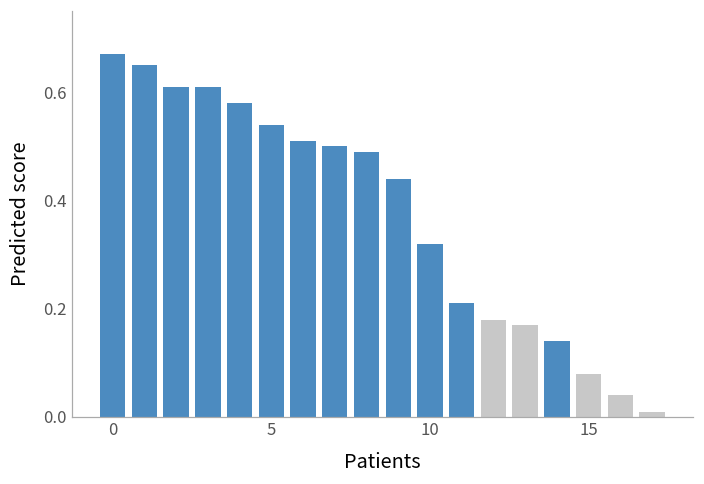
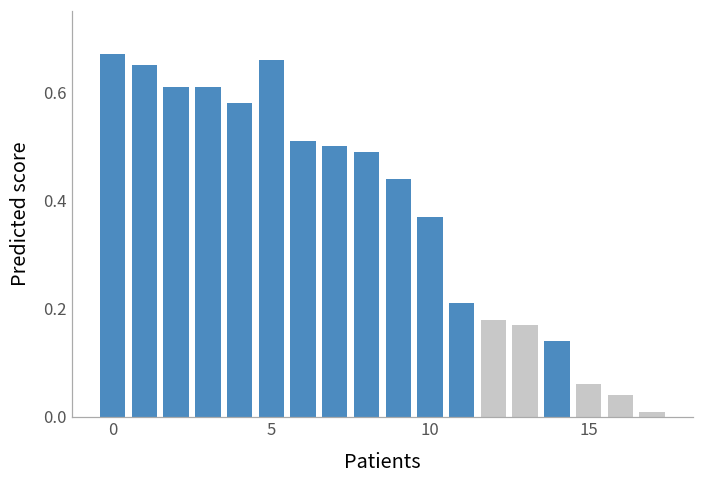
  {
    "0": 0.67,
-   "5": 0.54,
-   "10": 0.32,
-   "15": 0.08
+   "5": 0.66,
+   "10": 0.37,
+   "15": 0.06
  }
